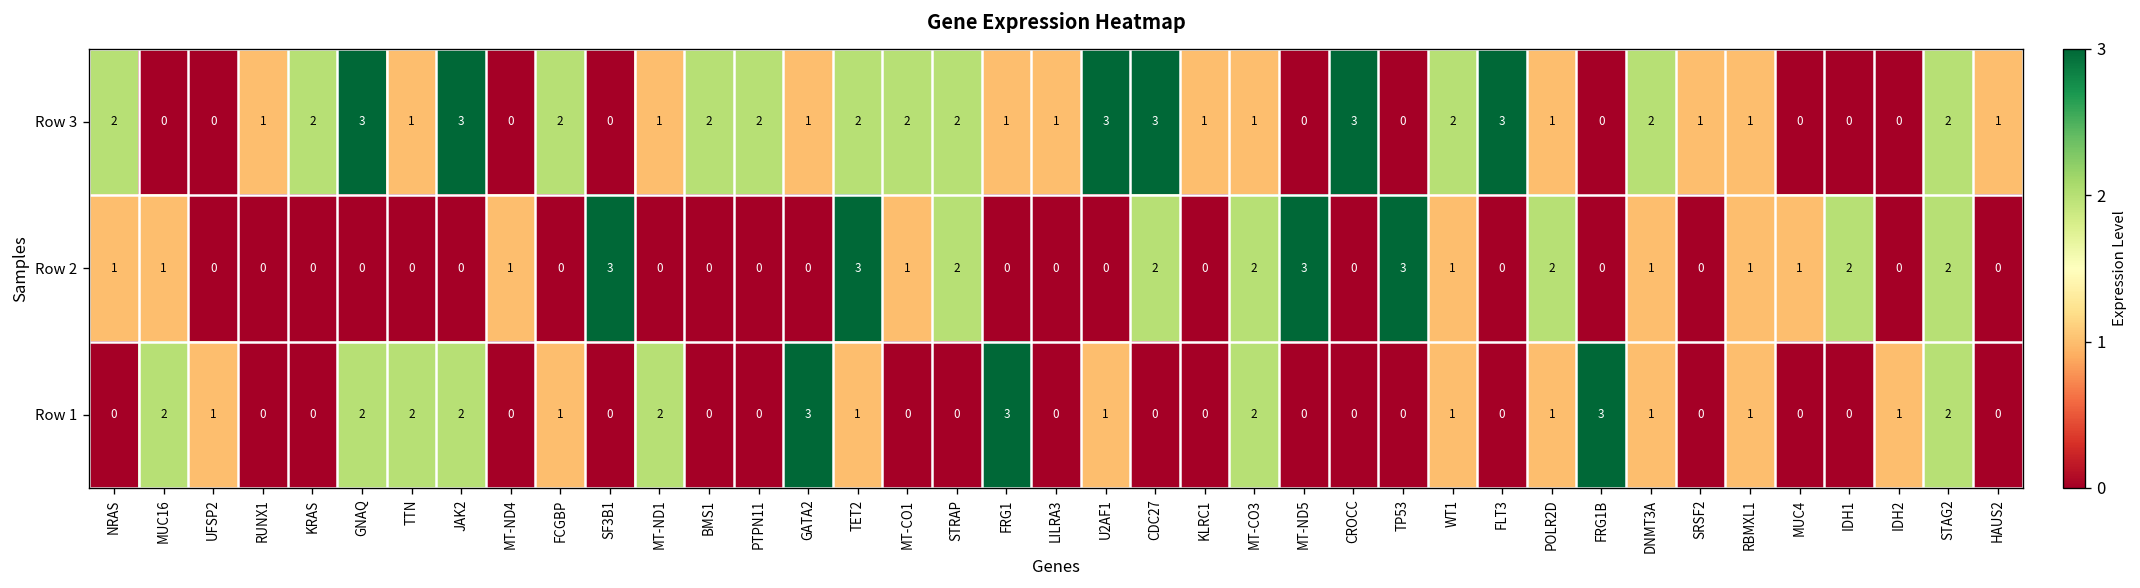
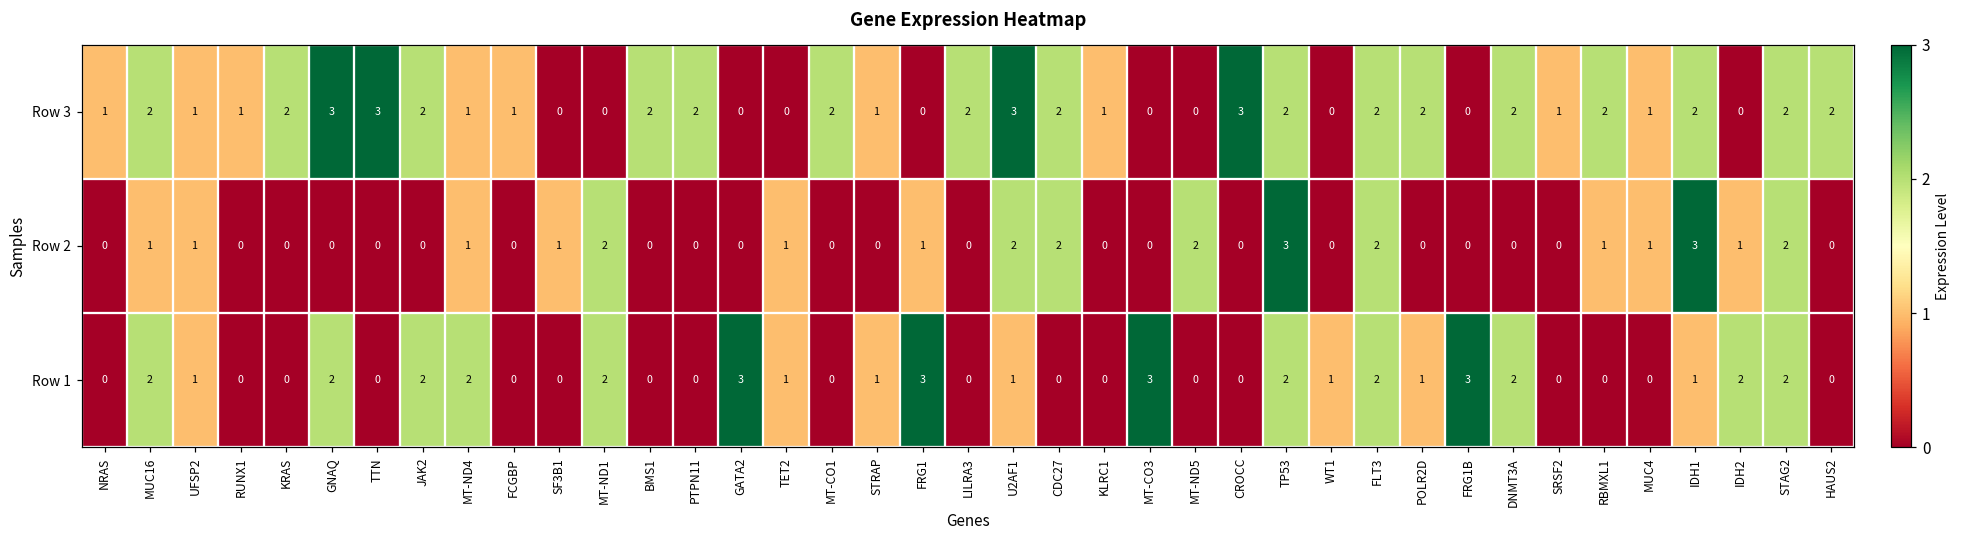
  {
    "Row 3": {
-     "NRAS": 2,
-     "MUC16": 0,
-     "UFSP2": 0,
+     "NRAS": 1,
+     "MUC16": 2,
+     "UFSP2": 1,
      "RUNX1": 1,
      "KRAS": 2,
      "GNAQ": 3,
-     "TTN": 1,
-     "JAK2": 3,
-     "MT-ND4": 0,
-     "FCGBP": 2,
+     "TTN": 3,
+     "JAK2": 2,
+     "MT-ND4": 1,
+     "FCGBP": 1,
      "SF3B1": 0,
-     "MT-ND1": 1,
+     "MT-ND1": 0,
      "BMS1": 2,
      "PTPN11": 2,
-     "GATA2": 1,
-     "TET2": 2,
+     "GATA2": 0,
+     "TET2": 0,
      "MT-CO1": 2,
-     "STRAP": 2,
-     "FRG1": 1,
-     "LILRA3": 1,
+     "STRAP": 1,
+     "FRG1": 0,
+     "LILRA3": 2,
      "U2AF1": 3,
-     "CDC27": 3,
+     "CDC27": 2,
      "KLRC1": 1,
-     "MT-CO3": 1,
+     "MT-CO3": 0,
      "MT-ND5": 0,
      "CROCC": 3,
-     "TP53": 0,
-     "WT1": 2,
-     "FLT3": 3,
-     "POLR2D": 1,
+     "TP53": 2,
+     "WT1": 0,
+     "FLT3": 2,
+     "POLR2D": 2,
      "FRG1B": 0,
      "DNMT3A": 2,
      "SRSF2": 1,
-     "RBMXL1": 1,
-     "MUC4": 0,
-     "IDH1": 0,
+     "RBMXL1": 2,
+     "MUC4": 1,
+     "IDH1": 2,
      "IDH2": 0,
      "STAG2": 2,
-     "HAUS2": 1
+     "HAUS2": 2
    },
    "Row 2": {
-     "NRAS": 1,
+     "NRAS": 0,
      "MUC16": 1,
-     "UFSP2": 0,
+     "UFSP2": 1,
      "RUNX1": 0,
      "KRAS": 0,
      "GNAQ": 0,
      "TTN": 0,
      "JAK2": 0,
      "MT-ND4": 1,
      "FCGBP": 0,
-     "SF3B1": 3,
-     "MT-ND1": 0,
+     "SF3B1": 1,
+     "MT-ND1": 2,
      "BMS1": 0,
      "PTPN11": 0,
      "GATA2": 0,
-     "TET2": 3,
-     "MT-CO1": 1,
-     "STRAP": 2,
-     "FRG1": 0,
+     "TET2": 1,
+     "MT-CO1": 0,
+     "STRAP": 0,
+     "FRG1": 1,
      "LILRA3": 0,
-     "U2AF1": 0,
+     "U2AF1": 2,
      "CDC27": 2,
      "KLRC1": 0,
-     "MT-CO3": 2,
-     "MT-ND5": 3,
+     "MT-CO3": 0,
+     "MT-ND5": 2,
      "CROCC": 0,
      "TP53": 3,
-     "WT1": 1,
-     "FLT3": 0,
-     "POLR2D": 2,
+     "WT1": 0,
+     "FLT3": 2,
+     "POLR2D": 0,
      "FRG1B": 0,
-     "DNMT3A": 1,
+     "DNMT3A": 0,
      "SRSF2": 0,
      "RBMXL1": 1,
      "MUC4": 1,
-     "IDH1": 2,
-     "IDH2": 0,
+     "IDH1": 3,
+     "IDH2": 1,
      "STAG2": 2,
      "HAUS2": 0
    },
    "Row 1": {
      "NRAS": 0,
      "MUC16": 2,
      "UFSP2": 1,
      "RUNX1": 0,
      "KRAS": 0,
      "GNAQ": 2,
-     "TTN": 2,
+     "TTN": 0,
      "JAK2": 2,
-     "MT-ND4": 0,
-     "FCGBP": 1,
+     "MT-ND4": 2,
+     "FCGBP": 0,
      "SF3B1": 0,
      "MT-ND1": 2,
      "BMS1": 0,
      "PTPN11": 0,
      "GATA2": 3,
      "TET2": 1,
      "MT-CO1": 0,
-     "STRAP": 0,
+     "STRAP": 1,
      "FRG1": 3,
      "LILRA3": 0,
      "U2AF1": 1,
      "CDC27": 0,
      "KLRC1": 0,
-     "MT-CO3": 2,
+     "MT-CO3": 3,
      "MT-ND5": 0,
      "CROCC": 0,
-     "TP53": 0,
+     "TP53": 2,
      "WT1": 1,
-     "FLT3": 0,
+     "FLT3": 2,
      "POLR2D": 1,
      "FRG1B": 3,
-     "DNMT3A": 1,
+     "DNMT3A": 2,
      "SRSF2": 0,
-     "RBMXL1": 1,
+     "RBMXL1": 0,
      "MUC4": 0,
-     "IDH1": 0,
-     "IDH2": 1,
+     "IDH1": 1,
+     "IDH2": 2,
      "STAG2": 2,
      "HAUS2": 0
    }
  }
